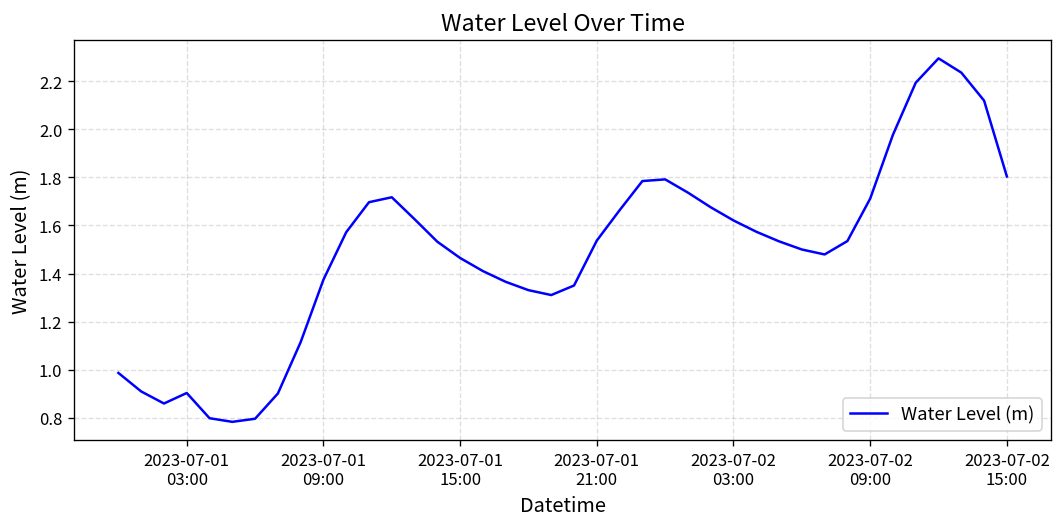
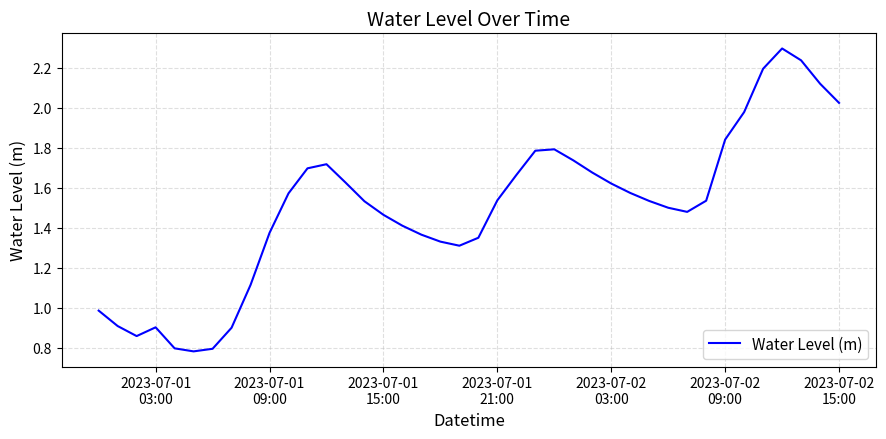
  {
    "2023-07-01 03:00": 0.90,
    "2023-07-01 09:00": 1.37,
    "2023-07-01 15:00": 1.46,
    "2023-07-01 21:00": 1.54,
    "2023-07-02 03:00": 1.62,
-   "2023-07-02 09:00": 1.71,
-   "2023-07-02 15:00": 1.80
+   "2023-07-02 09:00": 1.84,
+   "2023-07-02 15:00": 2.02
  }
